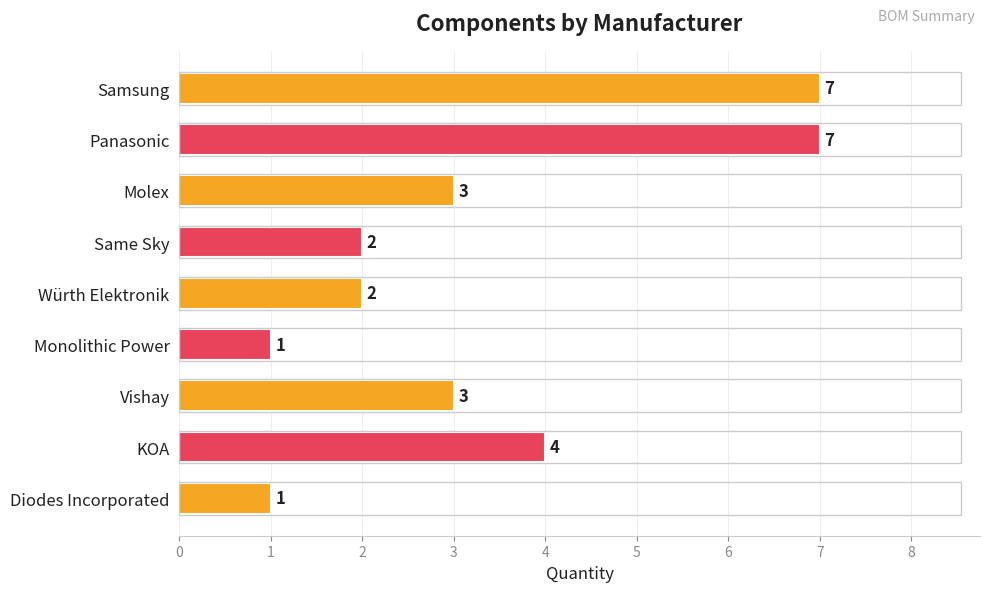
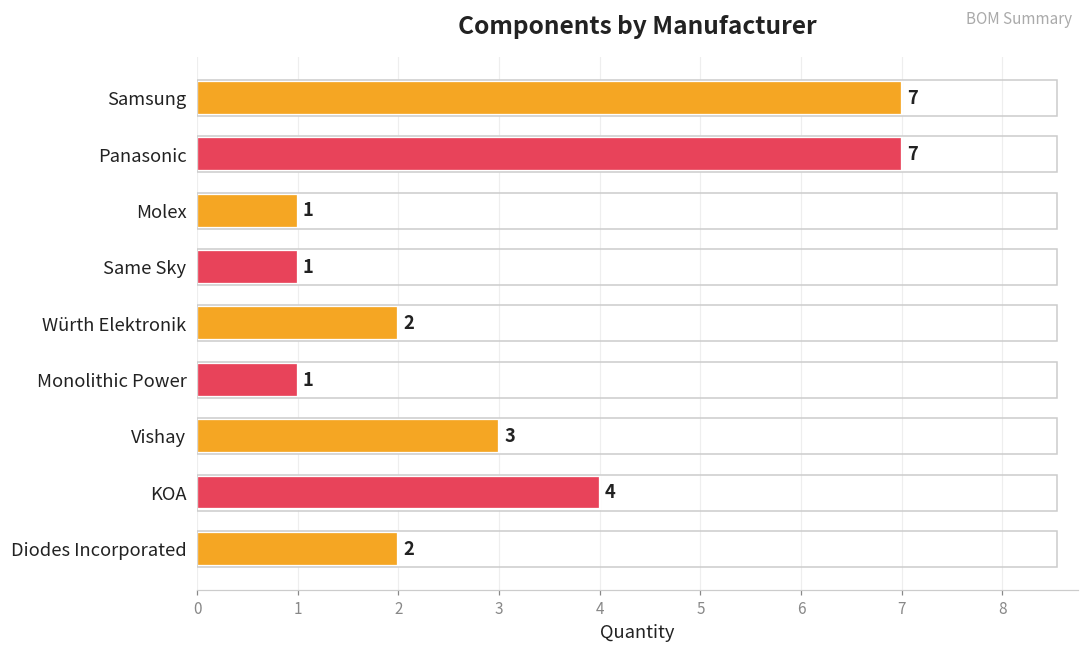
  {
    "Samsung": 7,
    "Panasonic": 7,
-   "Molex": 3,
-   "Same Sky": 2,
+   "Molex": 1,
+   "Same Sky": 1,
    "Würth Elektronik": 2,
    "Monolithic Power": 1,
    "Vishay": 3,
    "KOA": 4,
-   "Diodes Incorporated": 1
+   "Diodes Incorporated": 2
  }
